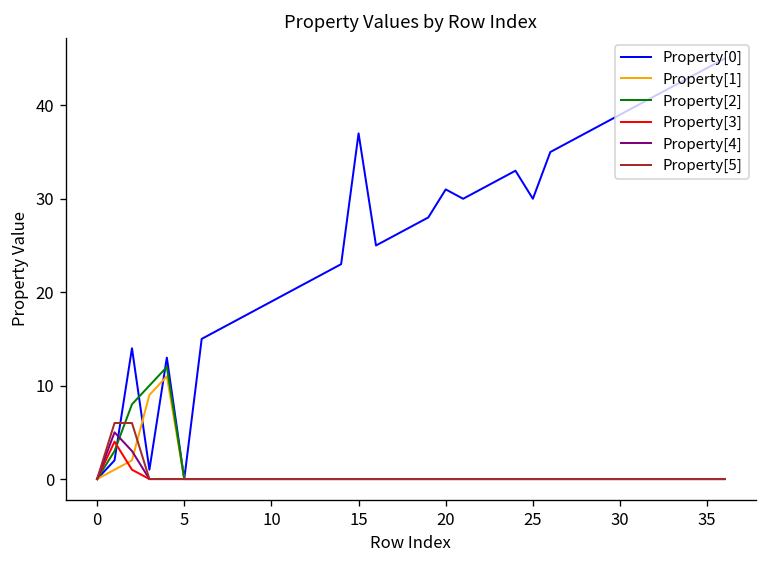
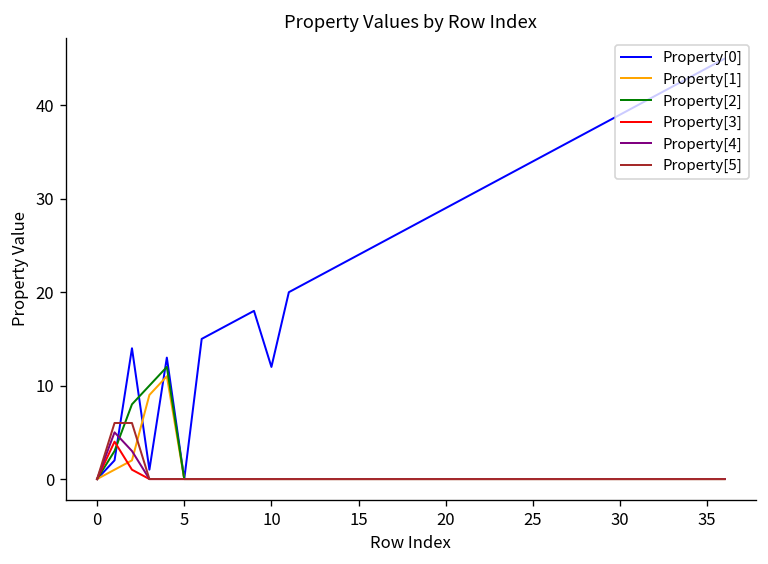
  {
    "Property[0]": {
-     "10": 19,
-     "15": 37,
-     "20": 31,
-     "25": 30
+     "10": 12,
+     "15": 24,
+     "20": 29,
+     "25": 34
    }
  }
